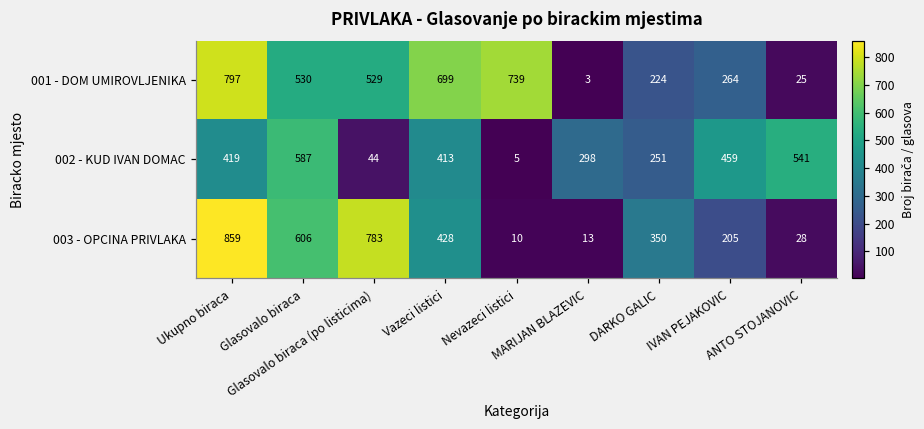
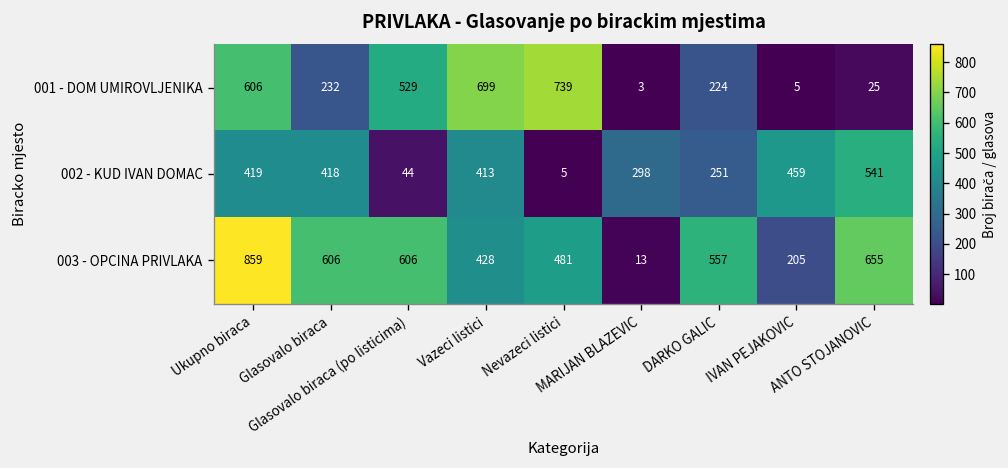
  {
    "001 - DOM UMIROVLJENIKA": {
-     "Ukupno biraca": 797,
-     "Glasovalo biraca": 530,
+     "Ukupno biraca": 606,
+     "Glasovalo biraca": 232,
      "Glasovalo biraca (po listicima)": 529,
      "Vazeci listici": 699,
      "Nevazeci listici": 739,
      "MARIJAN BLAZEVIC": 3,
      "DARKO GALIC": 224,
-     "IVAN PEJAKOVIC": 264,
+     "IVAN PEJAKOVIC": 5,
      "ANTO STOJANOVIC": 25
    },
    "002 - KUD IVAN DOMAC": {
      "Ukupno biraca": 419,
-     "Glasovalo biraca": 587,
+     "Glasovalo biraca": 418,
      "Glasovalo biraca (po listicima)": 44,
      "Vazeci listici": 413,
      "Nevazeci listici": 5,
      "MARIJAN BLAZEVIC": 298,
      "DARKO GALIC": 251,
      "IVAN PEJAKOVIC": 459,
      "ANTO STOJANOVIC": 541
    },
    "003 - OPCINA PRIVLAKA": {
      "Ukupno biraca": 859,
      "Glasovalo biraca": 606,
-     "Glasovalo biraca (po listicima)": 783,
+     "Glasovalo biraca (po listicima)": 606,
      "Vazeci listici": 428,
-     "Nevazeci listici": 10,
+     "Nevazeci listici": 481,
      "MARIJAN BLAZEVIC": 13,
-     "DARKO GALIC": 350,
+     "DARKO GALIC": 557,
      "IVAN PEJAKOVIC": 205,
-     "ANTO STOJANOVIC": 28
+     "ANTO STOJANOVIC": 655
    }
  }
